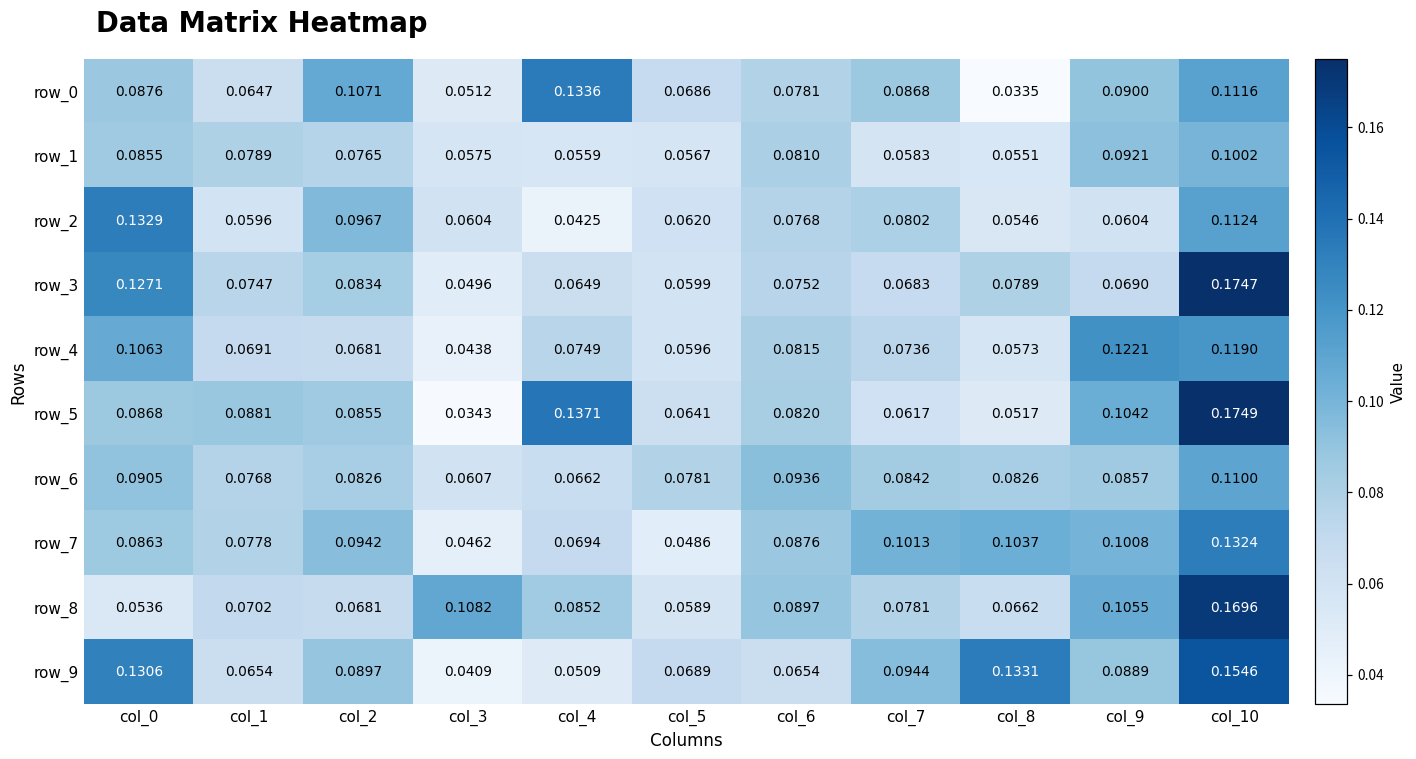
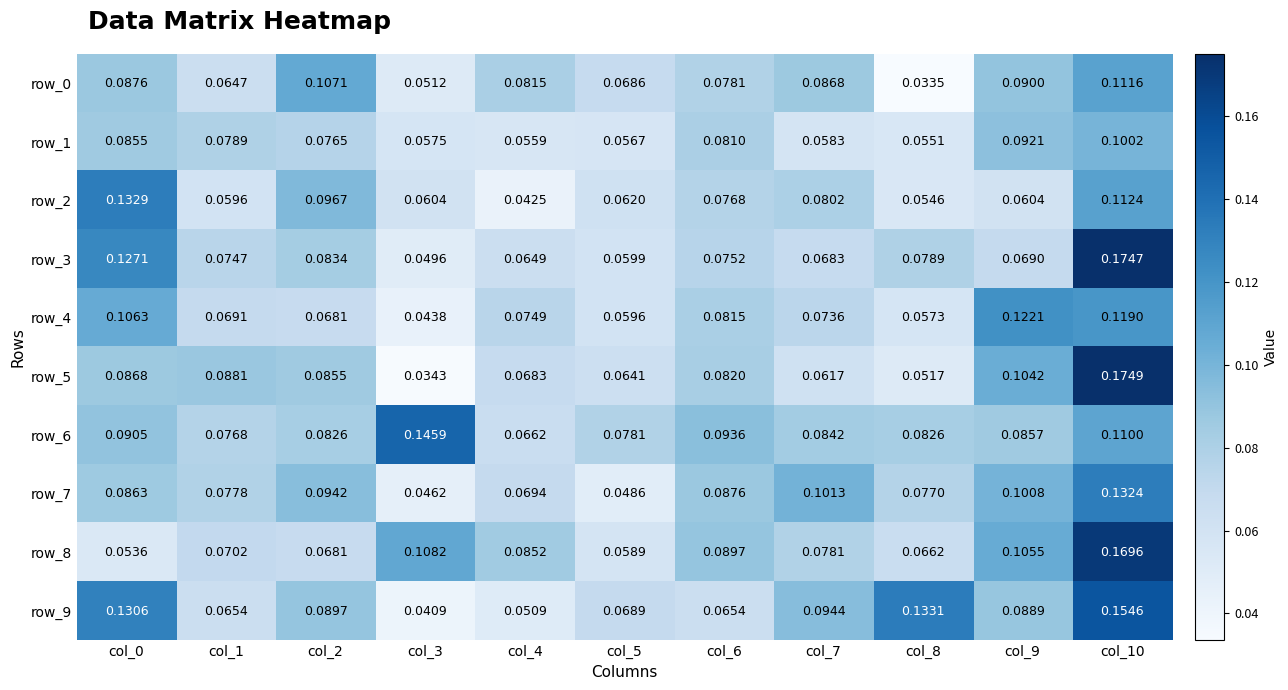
  {
    "row_0": {
      "col_0": 0.0876,
      "col_1": 0.0647,
      "col_2": 0.1071,
      "col_3": 0.0512,
-     "col_4": 0.1336,
+     "col_4": 0.0815,
      "col_5": 0.0686,
      "col_6": 0.0781,
      "col_7": 0.0868,
      "col_8": 0.0335,
      "col_9": 0.0900,
      "col_10": 0.1116
    },
    "row_1": {
      "col_0": 0.0855,
      "col_1": 0.0789,
      "col_2": 0.0765,
      "col_3": 0.0575,
      "col_4": 0.0559,
      "col_5": 0.0567,
      "col_6": 0.0810,
      "col_7": 0.0583,
      "col_8": 0.0551,
      "col_9": 0.0921,
      "col_10": 0.1002
    },
    "row_2": {
      "col_0": 0.1329,
      "col_1": 0.0596,
      "col_2": 0.0967,
      "col_3": 0.0604,
      "col_4": 0.0425,
      "col_5": 0.0620,
      "col_6": 0.0768,
      "col_7": 0.0802,
      "col_8": 0.0546,
      "col_9": 0.0604,
      "col_10": 0.1124
    },
    "row_3": {
      "col_0": 0.1271,
      "col_1": 0.0747,
      "col_2": 0.0834,
      "col_3": 0.0496,
      "col_4": 0.0649,
      "col_5": 0.0599,
      "col_6": 0.0752,
      "col_7": 0.0683,
      "col_8": 0.0789,
      "col_9": 0.0690,
      "col_10": 0.1747
    },
    "row_4": {
      "col_0": 0.1063,
      "col_1": 0.0691,
      "col_2": 0.0681,
      "col_3": 0.0438,
      "col_4": 0.0749,
      "col_5": 0.0596,
      "col_6": 0.0815,
      "col_7": 0.0736,
      "col_8": 0.0573,
      "col_9": 0.1221,
      "col_10": 0.1190
    },
    "row_5": {
      "col_0": 0.0868,
      "col_1": 0.0881,
      "col_2": 0.0855,
      "col_3": 0.0343,
-     "col_4": 0.1371,
+     "col_4": 0.0683,
      "col_5": 0.0641,
      "col_6": 0.0820,
      "col_7": 0.0617,
      "col_8": 0.0517,
      "col_9": 0.1042,
      "col_10": 0.1749
    },
    "row_6": {
      "col_0": 0.0905,
      "col_1": 0.0768,
      "col_2": 0.0826,
-     "col_3": 0.0607,
+     "col_3": 0.1459,
      "col_4": 0.0662,
      "col_5": 0.0781,
      "col_6": 0.0936,
      "col_7": 0.0842,
      "col_8": 0.0826,
      "col_9": 0.0857,
      "col_10": 0.1100
    },
    "row_7": {
      "col_0": 0.0863,
      "col_1": 0.0778,
      "col_2": 0.0942,
      "col_3": 0.0462,
      "col_4": 0.0694,
      "col_5": 0.0486,
      "col_6": 0.0876,
      "col_7": 0.1013,
-     "col_8": 0.1037,
+     "col_8": 0.0770,
      "col_9": 0.1008,
      "col_10": 0.1324
    },
    "row_8": {
      "col_0": 0.0536,
      "col_1": 0.0702,
      "col_2": 0.0681,
      "col_3": 0.1082,
      "col_4": 0.0852,
      "col_5": 0.0589,
      "col_6": 0.0897,
      "col_7": 0.0781,
      "col_8": 0.0662,
      "col_9": 0.1055,
      "col_10": 0.1696
    },
    "row_9": {
      "col_0": 0.1306,
      "col_1": 0.0654,
      "col_2": 0.0897,
      "col_3": 0.0409,
      "col_4": 0.0509,
      "col_5": 0.0689,
      "col_6": 0.0654,
      "col_7": 0.0944,
      "col_8": 0.1331,
      "col_9": 0.0889,
      "col_10": 0.1546
    }
  }
